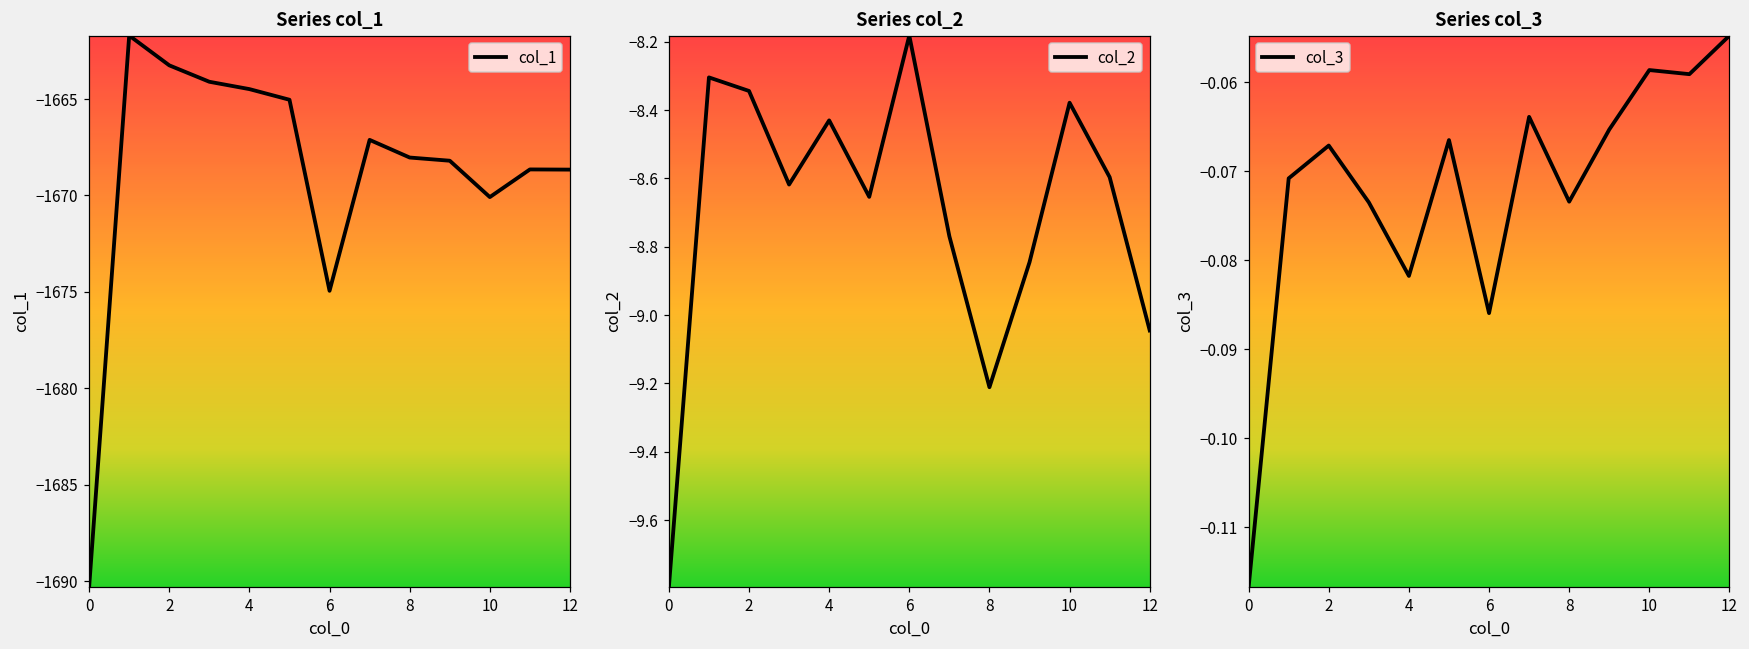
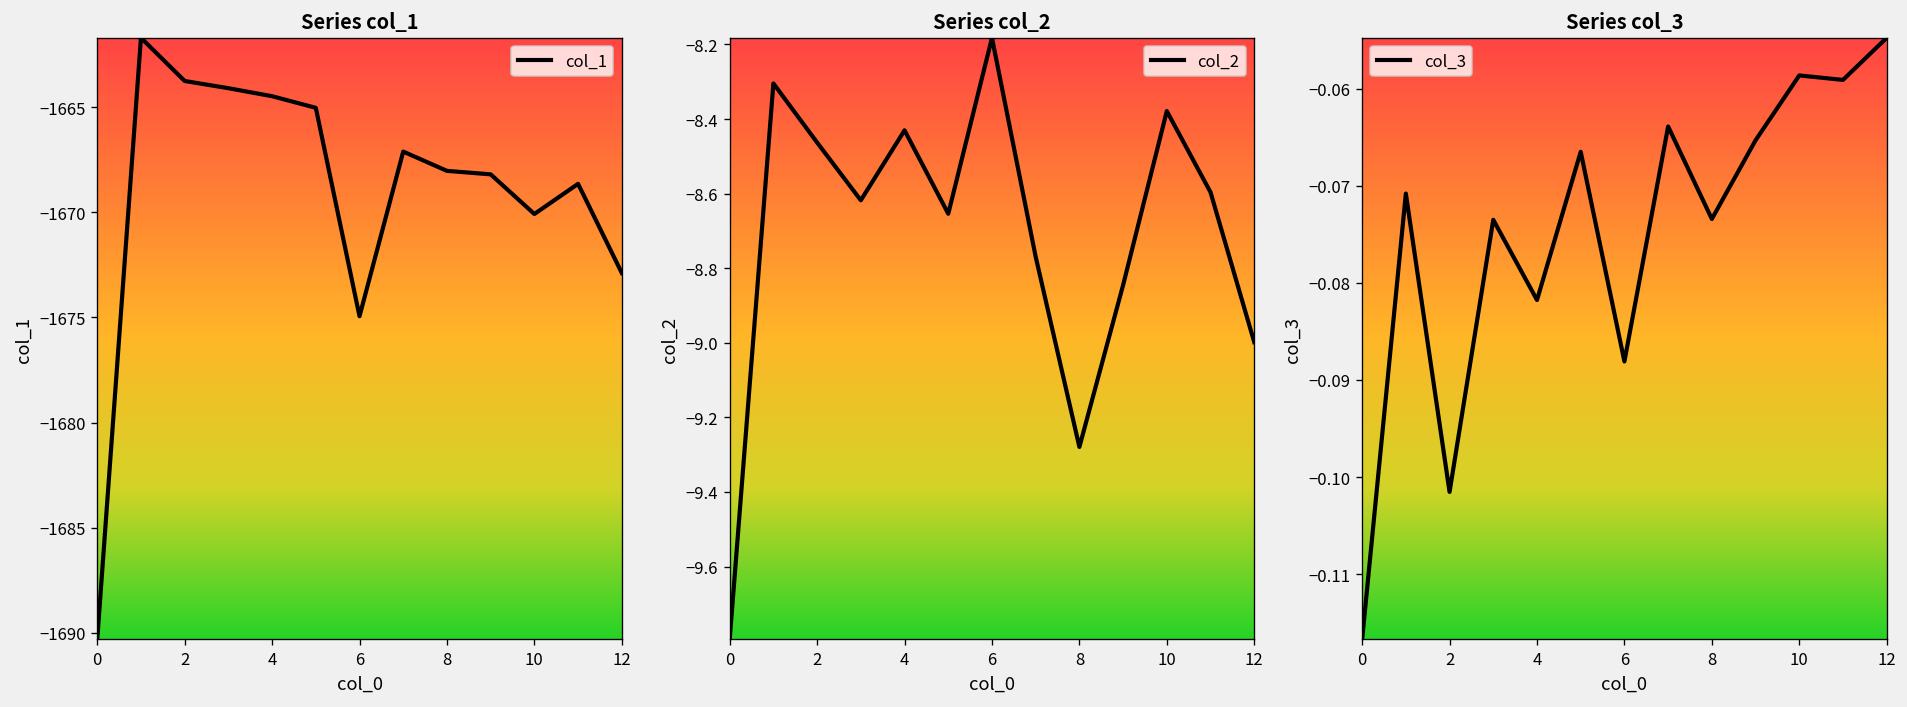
  {
    "Series col_1": {
      "0": -1690.3,
-     "2": -1663.3,
+     "2": -1663.8,
      "4": -1664.5,
      "6": -1674.9,
      "8": -1668.0,
      "10": -1670.1,
-     "12": -1668.7
+     "12": -1672.9
    },
    "Series col_2": {
      "0": -9.80,
-     "2": -8.34,
+     "2": -8.46,
      "4": -8.43,
      "6": -8.18,
-     "8": -9.21,
+     "8": -9.28,
      "10": -8.38,
-     "12": -9.04
+     "12": -9.00
    },
    "Series col_3": {
      "0": -0.117,
-     "2": -0.067,
+     "2": -0.102,
      "4": -0.082,
-     "6": -0.086,
+     "6": -0.088,
      "8": -0.073,
      "10": -0.059,
      "12": -0.055
    }
  }
